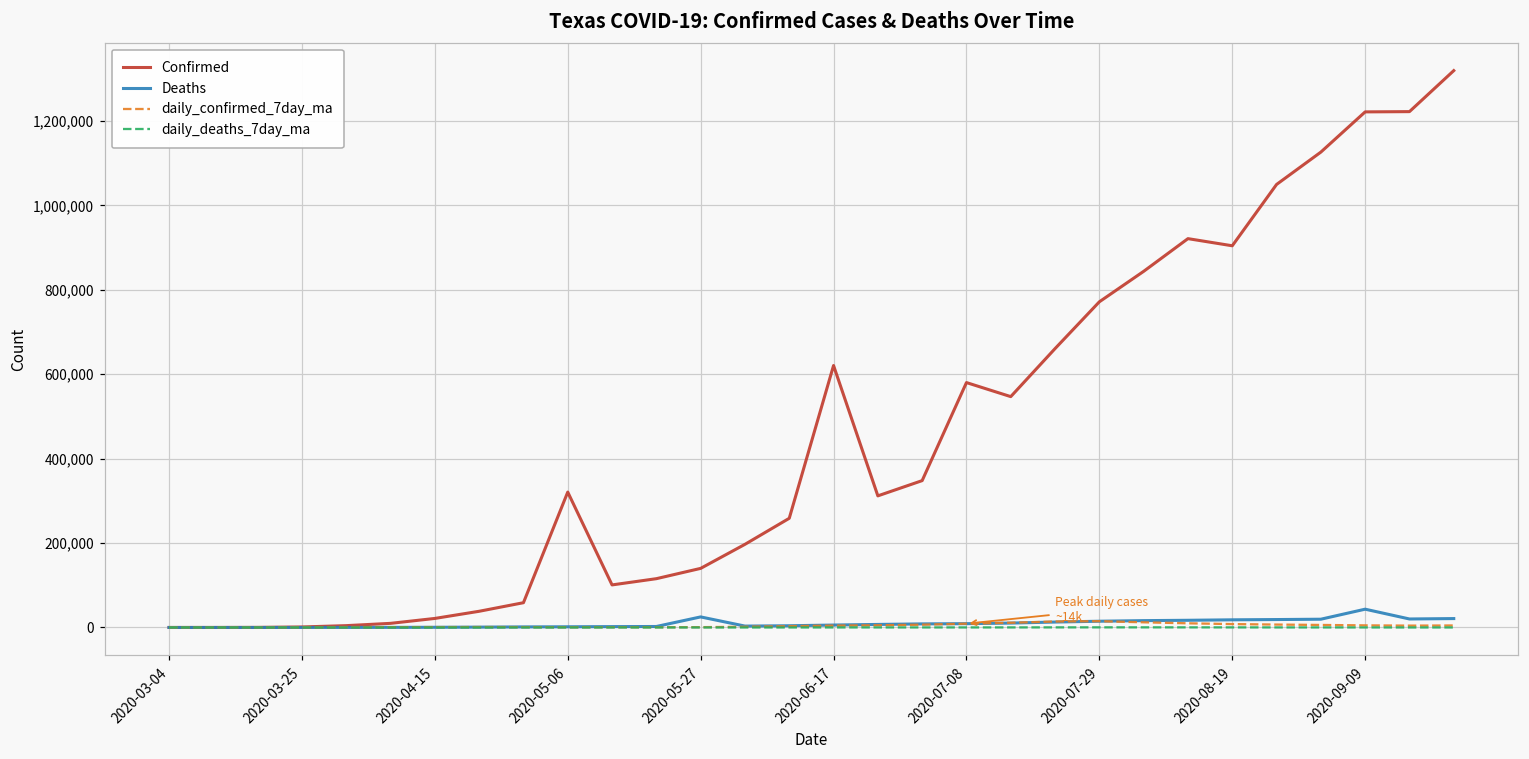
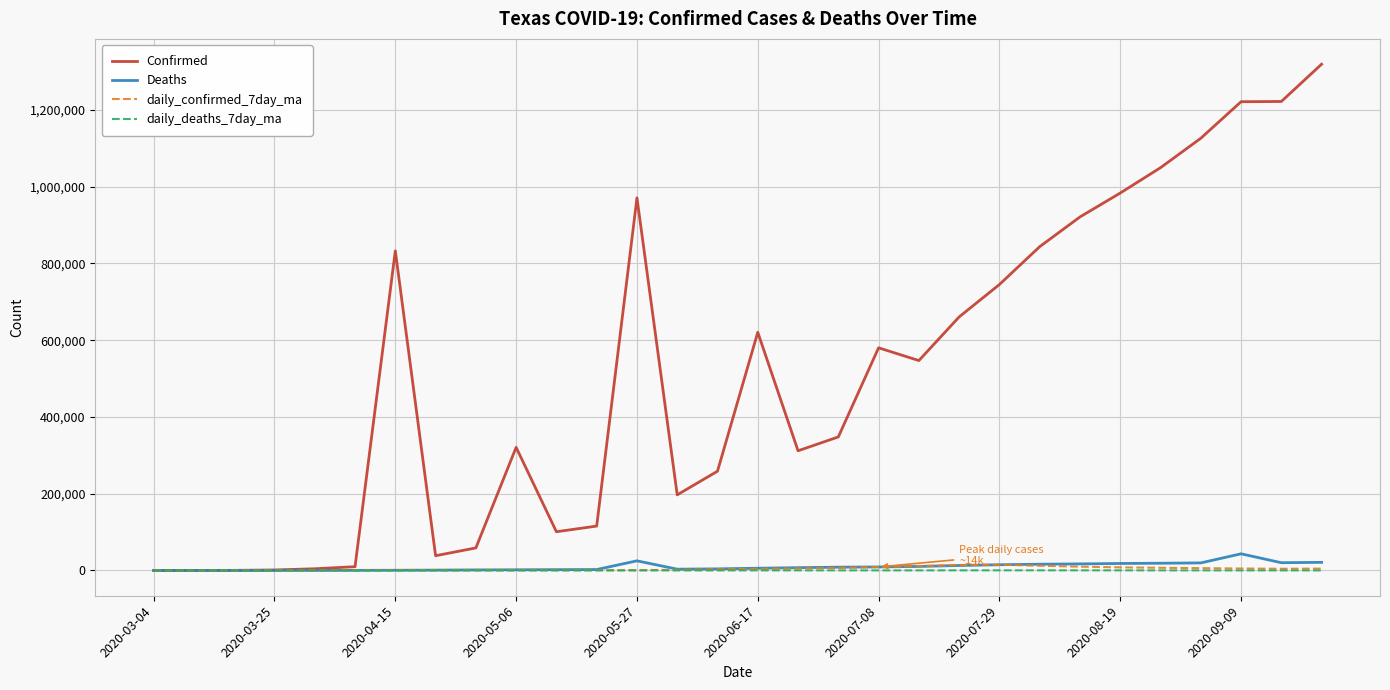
  {
    "Confirmed": {
-     "2020-04-15": "20,000",
+     "2020-04-15": "830,000",
      "2020-05-06": "320,000",
-     "2020-05-27": "140,000",
+     "2020-05-27": "970,000",
      "2020-06-17": "620,000",
      "2020-07-08": "580,000",
-     "2020-07-29": "770,000",
-     "2020-08-19": "900,000",
+     "2020-07-29": "750,000",
+     "2020-08-19": "980,000",
      "2020-09-09": "1,220,000"
    },
    "Deaths": {
      "2020-05-27": "30,000",
      "2020-08-19": "20,000",
      "2020-09-09": "40,000"
    },
    "daily_confirmed_7day_ma": {
      "2020-08-19": "10,000"
    },
    "daily_deaths_7day_ma": {
      "2020-07-08": "0",
      "2020-07-29": "0",
      "2020-08-19": "0"
    }
  }
